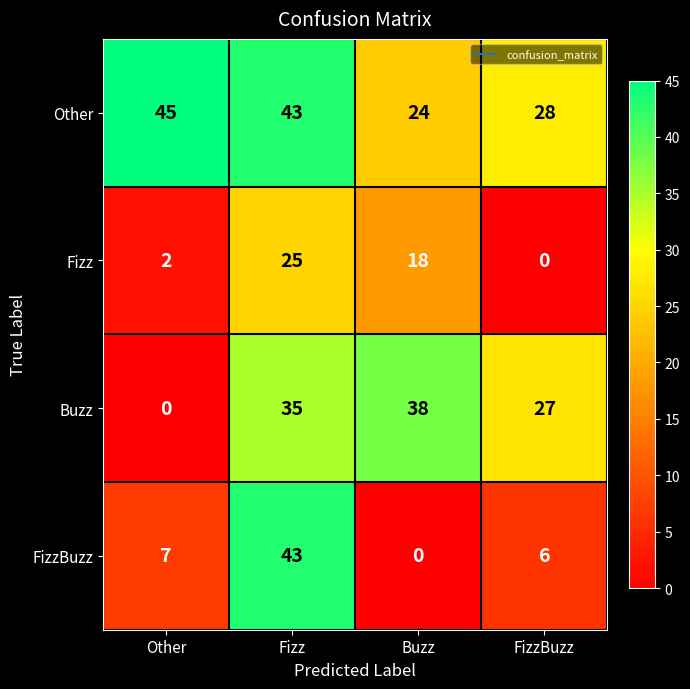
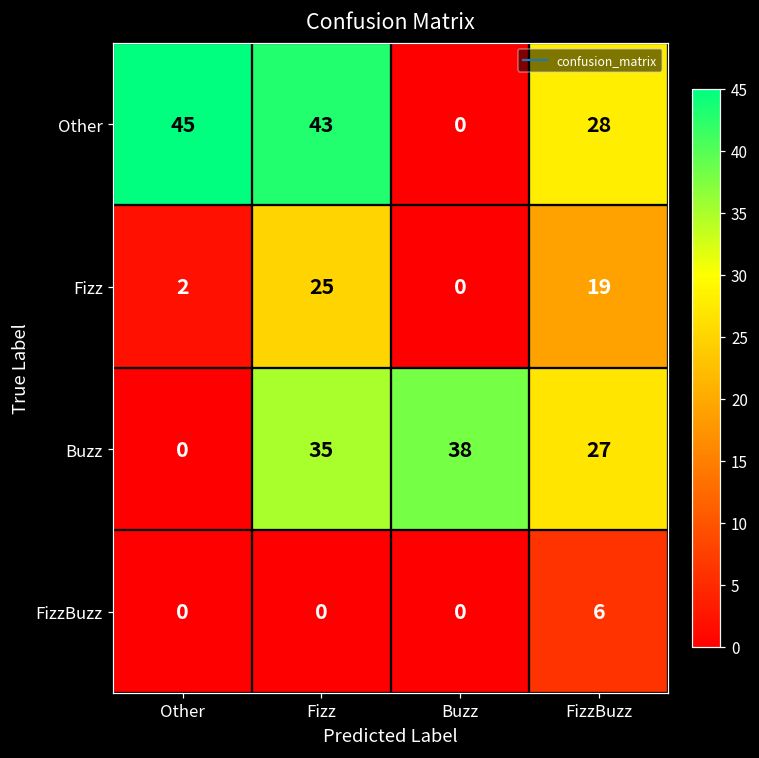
  {
    "Other": {
      "Other": 45,
      "Fizz": 43,
-     "Buzz": 24,
+     "Buzz": 0,
      "FizzBuzz": 28
    },
    "Fizz": {
      "Other": 2,
      "Fizz": 25,
-     "Buzz": 18,
-     "FizzBuzz": 0
+     "Buzz": 0,
+     "FizzBuzz": 19
    },
    "Buzz": {
      "Other": 0,
      "Fizz": 35,
      "Buzz": 38,
      "FizzBuzz": 27
    },
    "FizzBuzz": {
-     "Other": 7,
-     "Fizz": 43,
+     "Other": 0,
+     "Fizz": 0,
      "Buzz": 0,
      "FizzBuzz": 6
    }
  }
